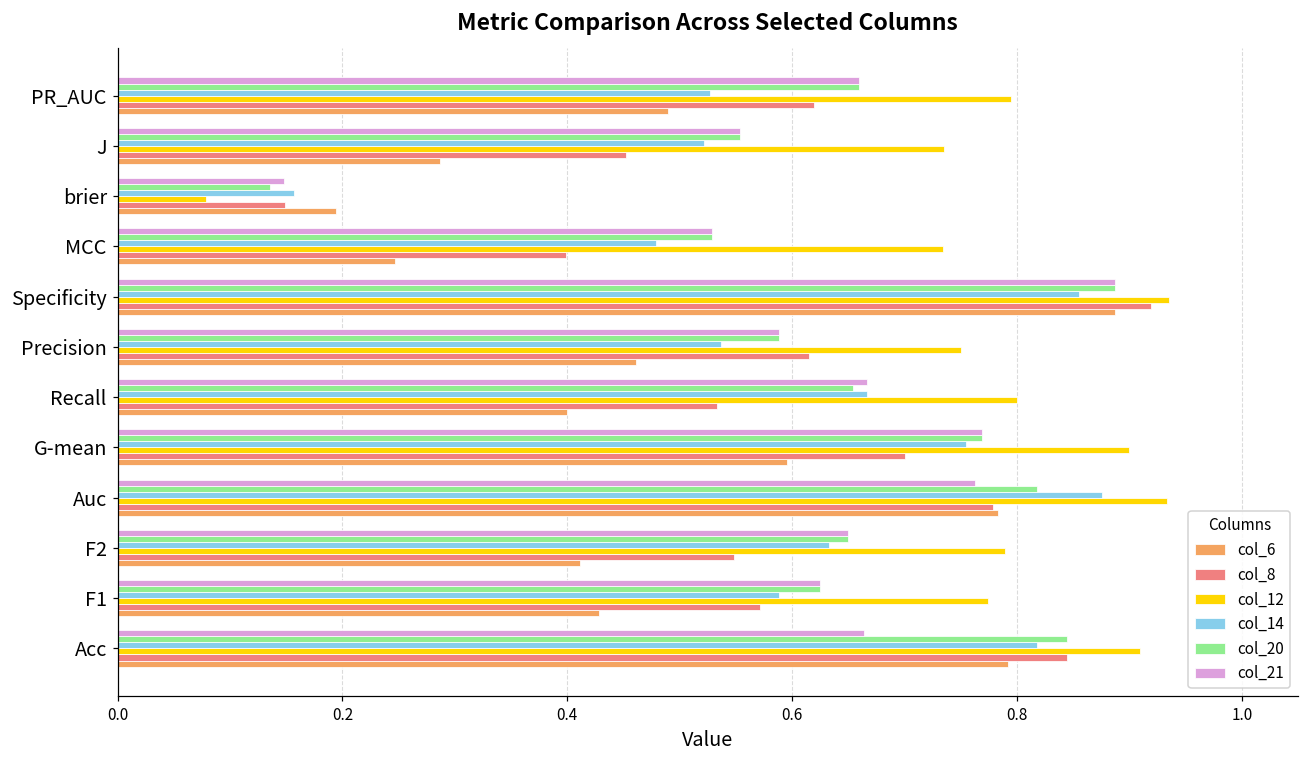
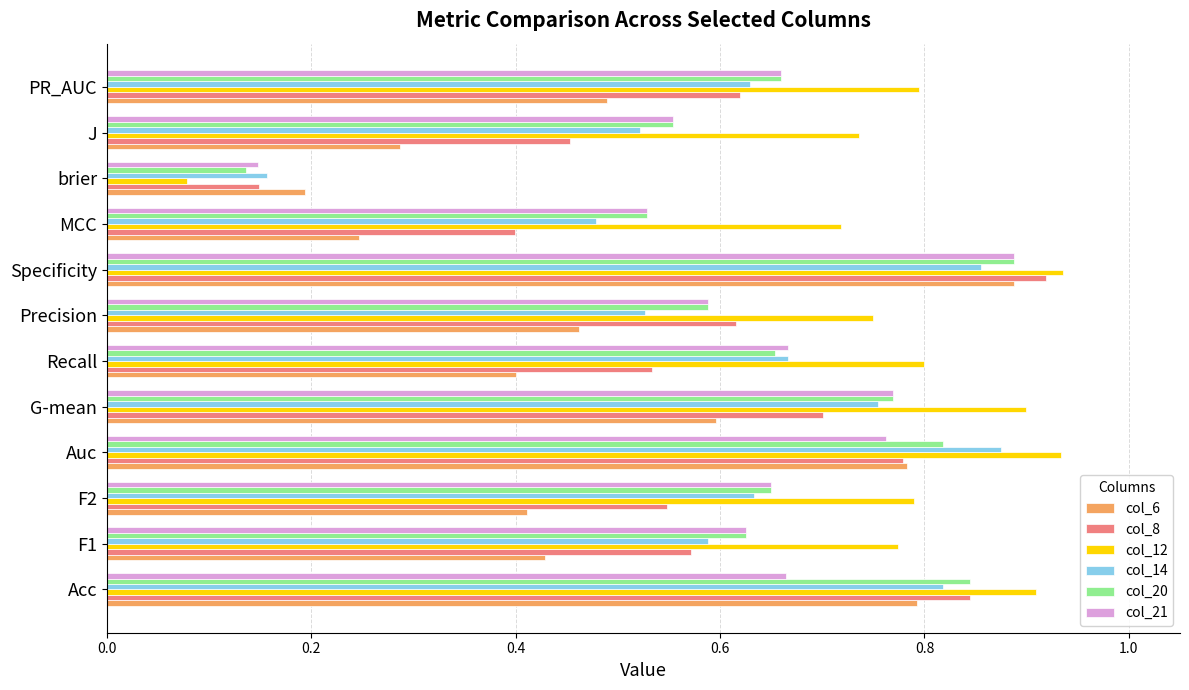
  {
    "col_12": {
      "PR_AUC": 0.794,
      "J": 0.735,
      "brier": 0.078,
-     "MCC": 0.734,
+     "MCC": 0.718,
      "Specificity": 0.935,
      "Precision": 0.750,
      "Recall": 0.800,
      "G-mean": 0.900,
      "Auc": 0.933,
      "F2": 0.789,
      "F1": 0.774,
      "Acc": 0.909
    },
    "col_14": {
-     "PR_AUC": 0.527,
+     "PR_AUC": 0.629,
      "J": 0.522,
      "brier": 0.157,
      "MCC": 0.479,
      "Specificity": 0.855,
-     "Precision": 0.537,
+     "Precision": 0.526,
      "Recall": 0.667,
      "G-mean": 0.755,
      "Auc": 0.875,
      "F2": 0.633,
      "F1": 0.588,
      "Acc": 0.818
    },
    "col_20": {
      "PR_AUC": 0.660,
      "J": 0.554,
      "brier": 0.136,
      "MCC": 0.529,
      "Specificity": 0.887,
      "Precision": 0.588,
      "Recall": 0.654,
      "G-mean": 0.769,
      "Auc": 0.818,
      "F2": 0.649,
      "F1": 0.625,
      "Acc": 0.844
    },
    "col_21": {
      "PR_AUC": 0.660,
      "J": 0.554,
      "brier": 0.148,
      "MCC": 0.529,
      "Specificity": 0.887,
      "Precision": 0.588,
      "Recall": 0.667,
      "G-mean": 0.769,
      "Auc": 0.762,
      "F2": 0.649,
      "F1": 0.625,
      "Acc": 0.664
    }
  }
